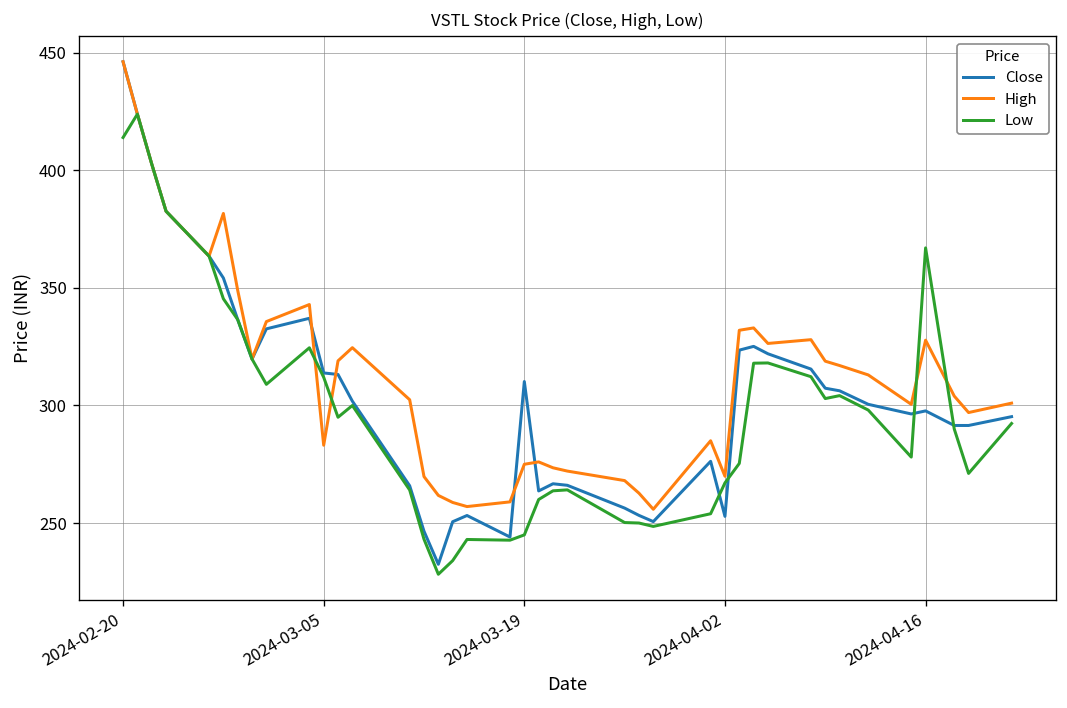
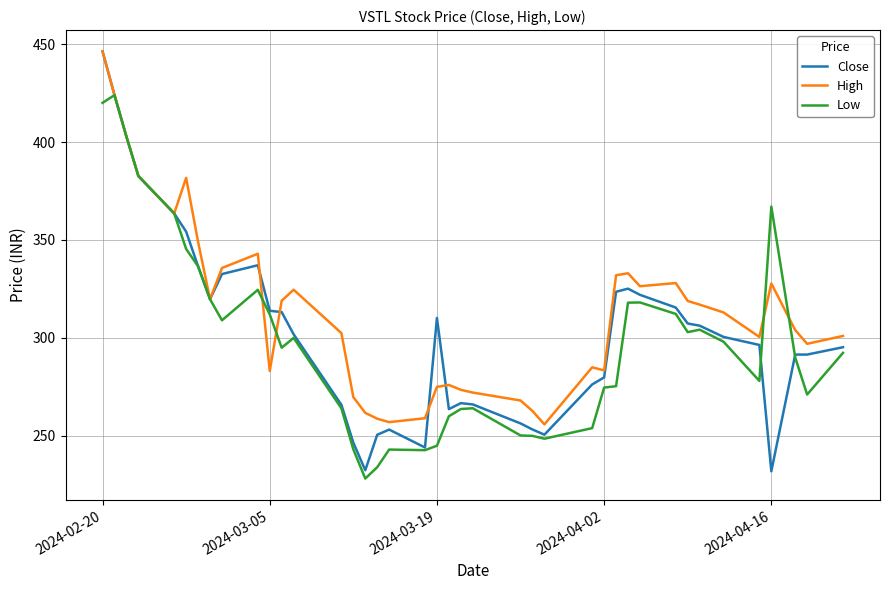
  {
    "Close": {
      "2024-03-05": 314,
      "2024-03-19": 310,
-     "2024-04-02": 253,
-     "2024-04-16": 298
+     "2024-04-02": 280,
+     "2024-04-16": 232
    },
    "High": {
      "2024-03-05": 283,
      "2024-03-19": 275,
-     "2024-04-02": 270,
+     "2024-04-02": 283,
      "2024-04-16": 328
    },
    "Low": {
-     "2024-02-20": 414,
+     "2024-02-20": 420,
      "2024-03-05": 312,
      "2024-03-19": 245,
-     "2024-04-02": 267,
+     "2024-04-02": 275,
      "2024-04-16": 367
    }
  }
